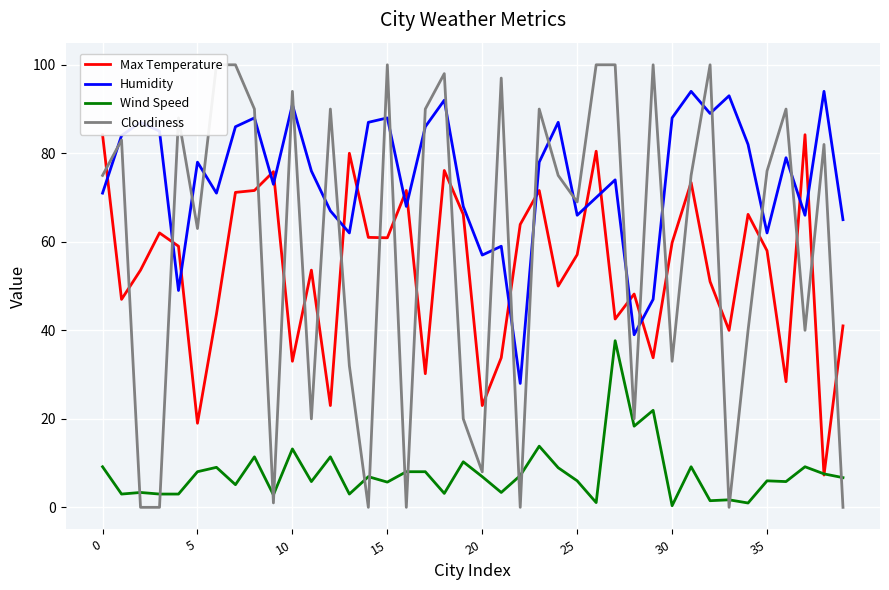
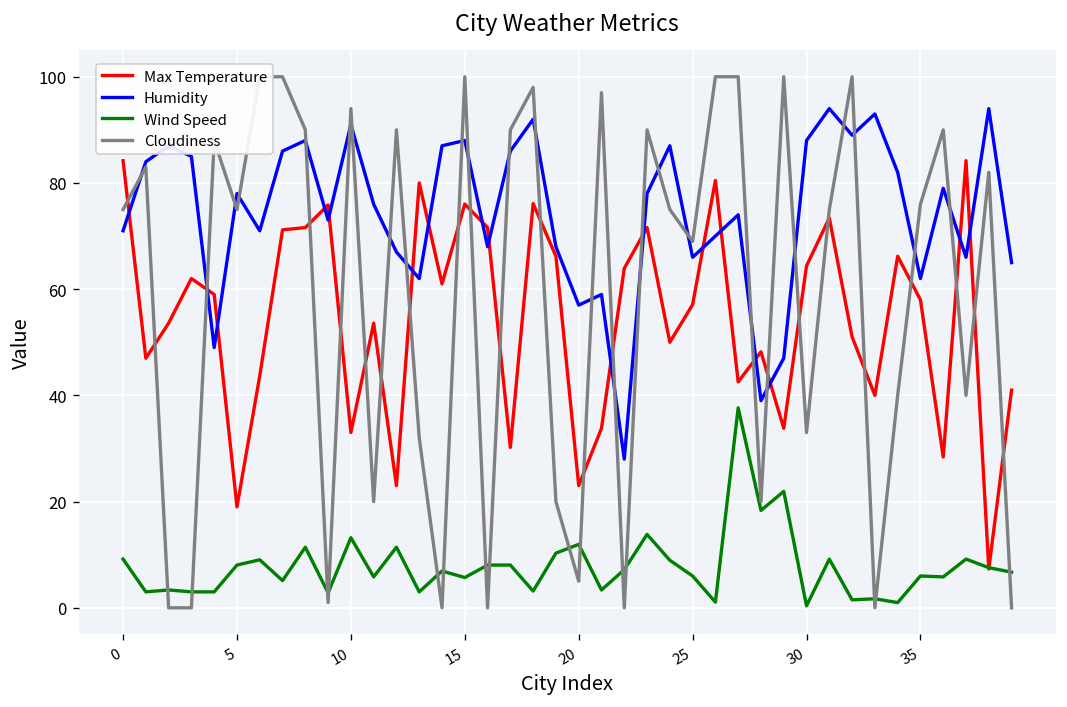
  {
    "Max Temperature": {
      "0": 84,
      "5": 19,
      "10": 33,
-     "15": 61,
+     "15": 76,
      "20": 23,
      "25": 57,
-     "30": 60,
+     "30": 64,
      "35": 58
    },
    "Humidity": {
      "0": 71,
      "5": 78,
      "10": 91,
      "15": 88,
      "20": 57,
      "25": 66,
      "30": 88,
      "35": 62
    },
    "Wind Speed": {
      "0": 9,
      "5": 8,
      "10": 13,
      "15": 6,
-     "20": 7,
+     "20": 12,
      "25": 6,
      "30": 0,
      "35": 6
    },
    "Cloudiness": {
      "0": 75,
-     "5": 63,
+     "5": 75,
      "10": 94,
      "15": 100,
-     "20": 8,
+     "20": 5,
      "25": 69,
      "30": 33,
      "35": 76
    }
  }
